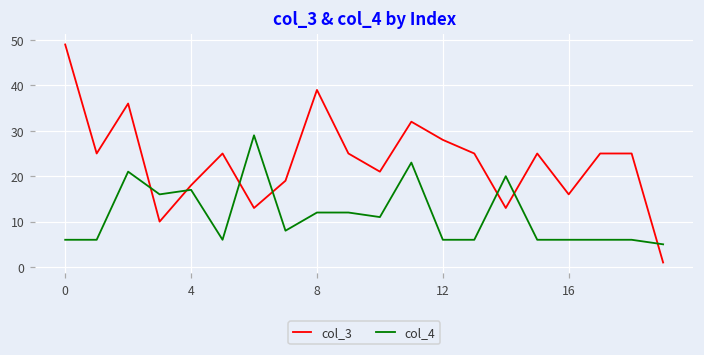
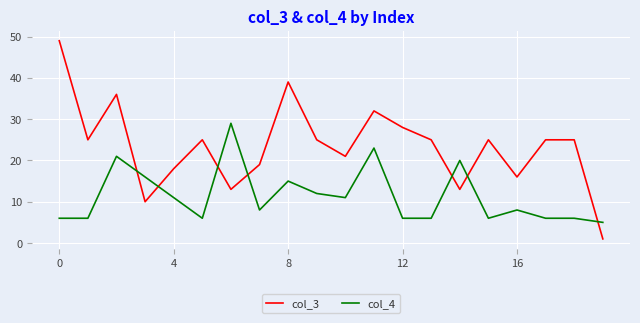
  {
    "col_3": {
      "0": 49,
      "4": 18,
      "8": 39,
      "12": 28,
      "16": 16
    },
    "col_4": {
      "0": 6,
-     "4": 17,
-     "8": 12,
+     "4": 11,
+     "8": 15,
      "12": 6,
-     "16": 6
+     "16": 8
    }
  }
